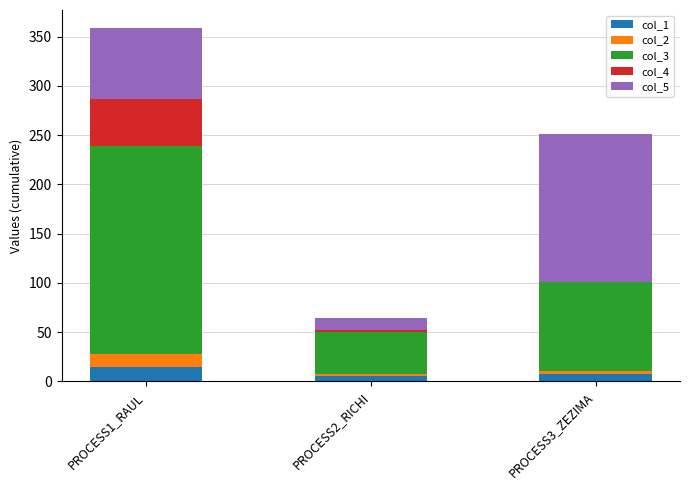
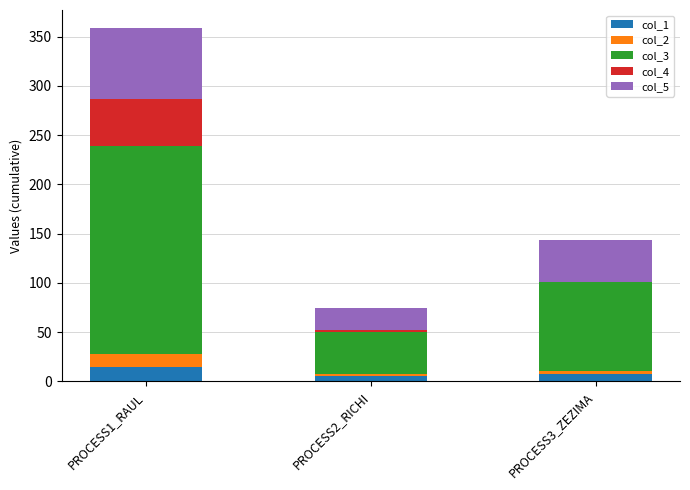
  {
    "col_1": {
      "PROCESS1_RAUL": 10,
      "PROCESS2_RICHI": 10,
      "PROCESS3_ZEZIMA": 10
    },
    "col_2": {
      "PROCESS1_RAUL": 10,
      "PROCESS3_ZEZIMA": 0
    },
    "col_3": {
      "PROCESS1_RAUL": 210,
      "PROCESS2_RICHI": 40,
      "PROCESS3_ZEZIMA": 90
    },
    "col_4": {
      "PROCESS1_RAUL": 50,
      "PROCESS3_ZEZIMA": 0
    },
    "col_5": {
      "PROCESS1_RAUL": 70,
-     "PROCESS2_RICHI": 10,
-     "PROCESS3_ZEZIMA": 150
+     "PROCESS2_RICHI": 20,
+     "PROCESS3_ZEZIMA": 40
    }
  }
